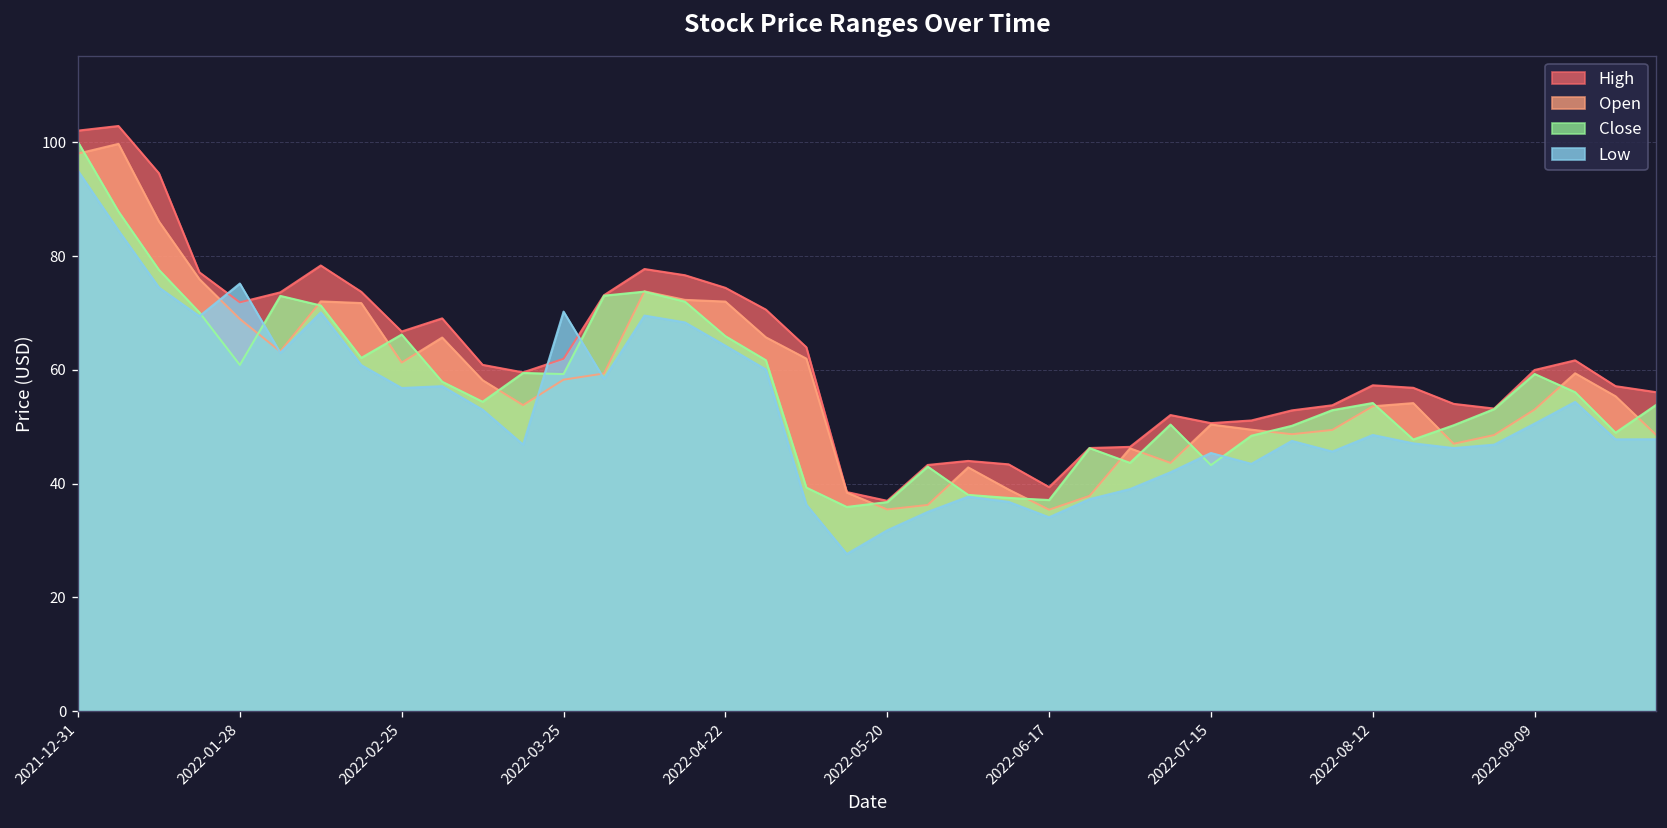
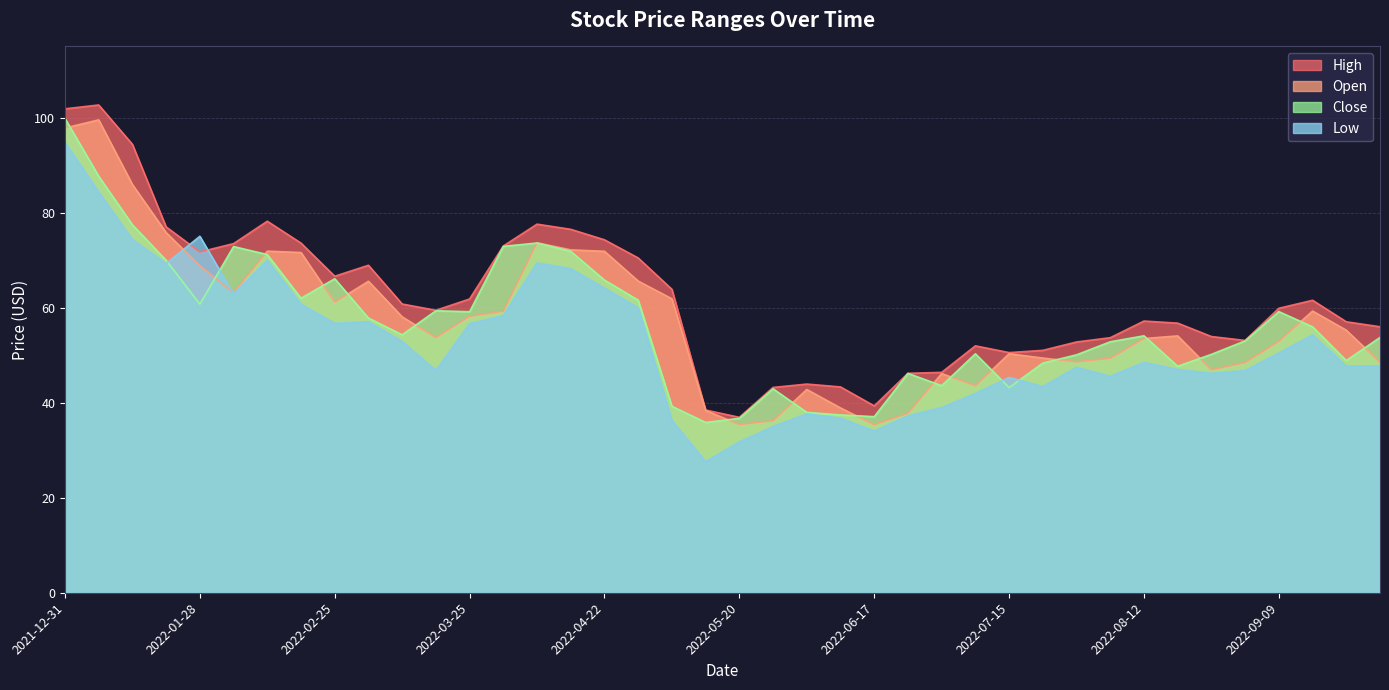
  {
    "Close": {
      "2021-12-31": 100,
      "2022-01-28": 61,
      "2022-03-25": 59,
      "2022-04-22": 66,
      "2022-06-17": 37,
      "2022-07-15": 43,
      "2022-08-12": 54,
      "2022-09-09": 59
    },
    "Low": {
      "2021-12-31": 95,
      "2022-01-28": 75,
      "2022-02-25": 57,
-     "2022-03-25": 70,
+     "2022-03-25": 57,
      "2022-04-22": 64,
      "2022-05-20": 32,
      "2022-06-17": 34,
      "2022-07-15": 45,
      "2022-08-12": 49,
      "2022-09-09": 51
    }
  }
